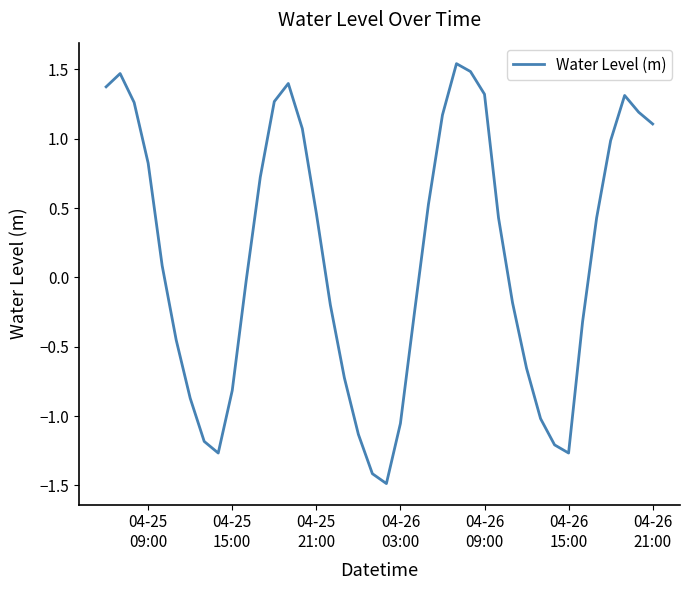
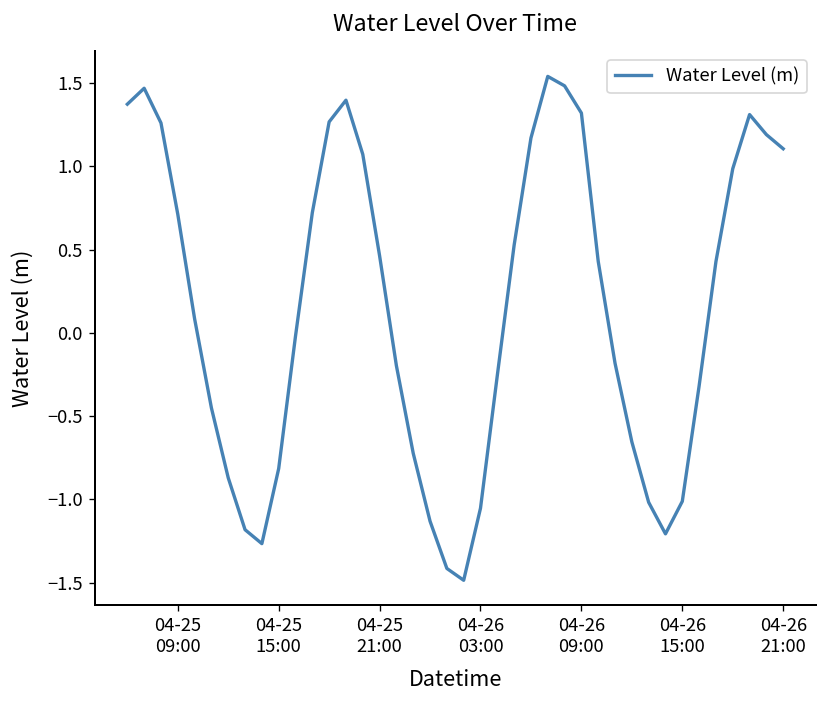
  {
-   "04-25 09:00": 0.82,
+   "04-25 09:00": 0.71,
    "04-25 15:00": -0.82,
    "04-25 21:00": 0.46,
    "04-26 03:00": -1.05,
    "04-26 09:00": 1.32,
-   "04-26 15:00": -1.27,
+   "04-26 15:00": -1.01,
    "04-26 21:00": 1.11
  }
